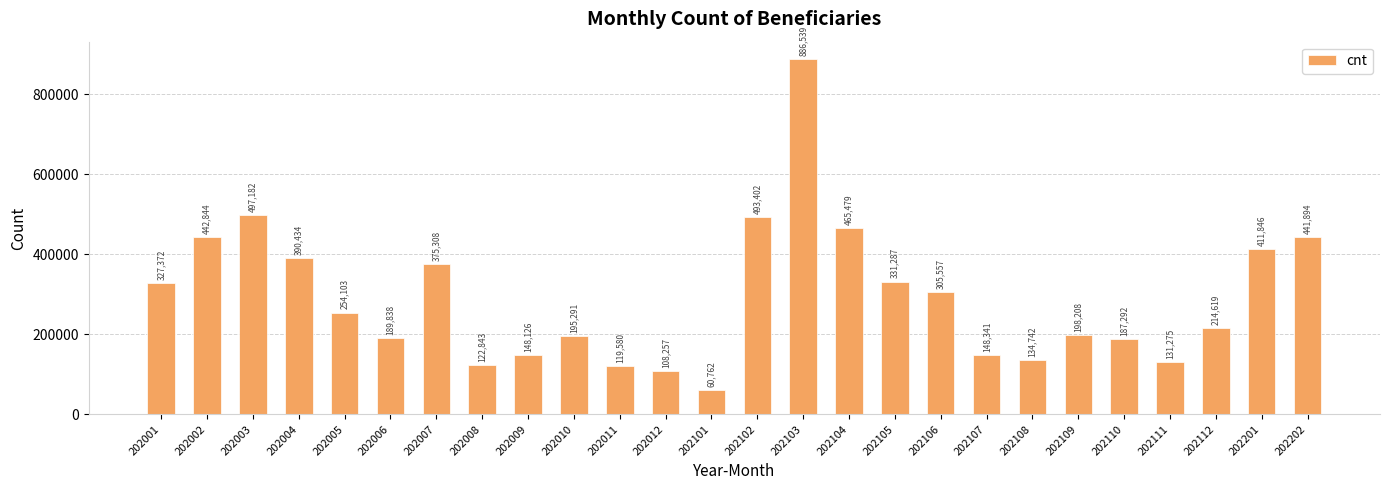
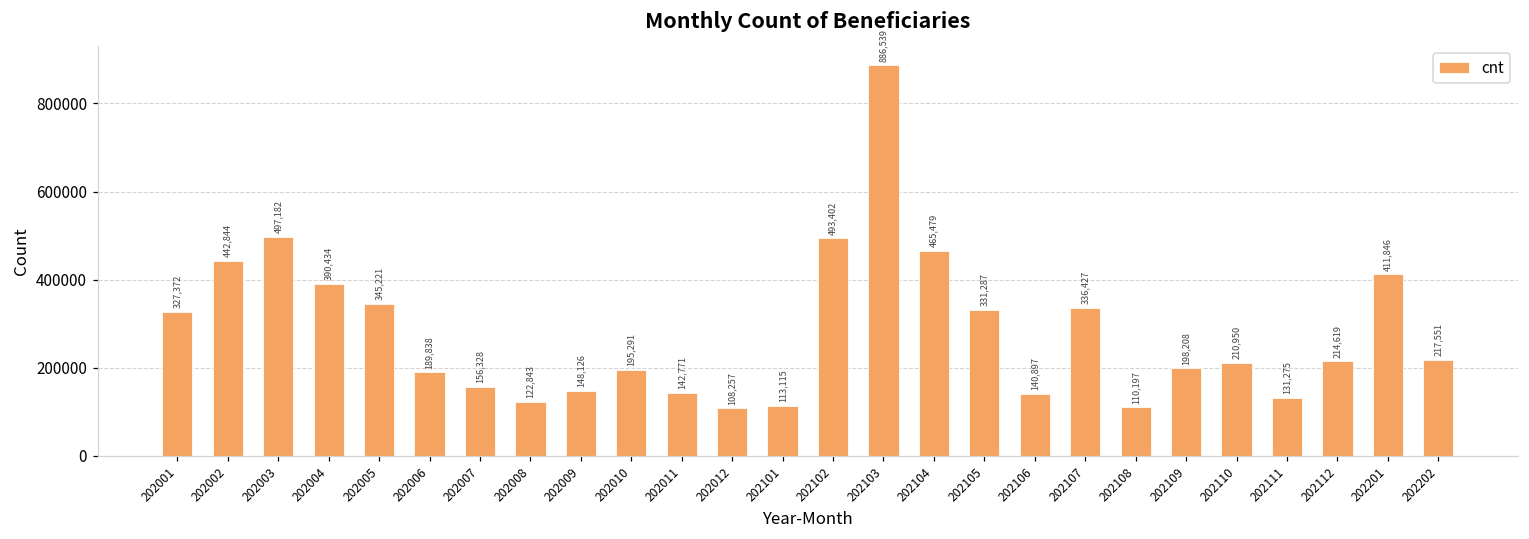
  {
    "202001": "327,372",
    "202002": "442,844",
    "202003": "497,182",
    "202004": "390,434",
-   "202005": "254,103",
+   "202005": "345,221",
    "202006": "189,838",
-   "202007": "375,308",
+   "202007": "156,328",
    "202008": "122,843",
    "202009": "148,126",
    "202010": "195,291",
-   "202011": "119,580",
+   "202011": "142,771",
    "202012": "108,257",
-   "202101": "60,762",
+   "202101": "113,115",
    "202102": "493,402",
    "202103": "886,539",
    "202104": "465,479",
    "202105": "331,287",
-   "202106": "305,557",
-   "202107": "148,341",
-   "202108": "134,742",
+   "202106": "140,897",
+   "202107": "336,427",
+   "202108": "110,197",
    "202109": "198,208",
-   "202110": "187,292",
+   "202110": "210,950",
    "202111": "131,275",
    "202112": "214,619",
    "202201": "411,846",
-   "202202": "441,894"
+   "202202": "217,551"
  }
